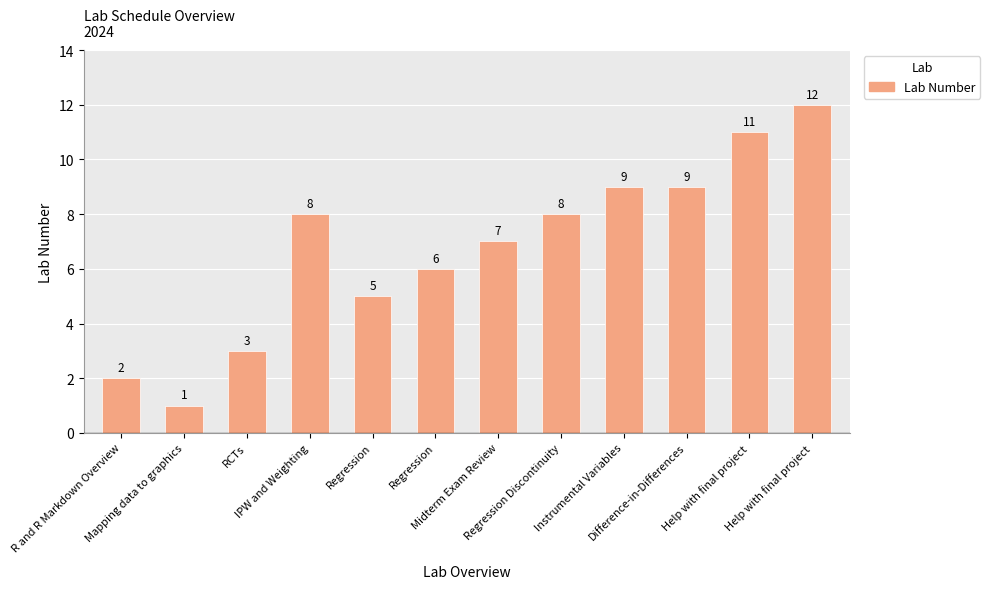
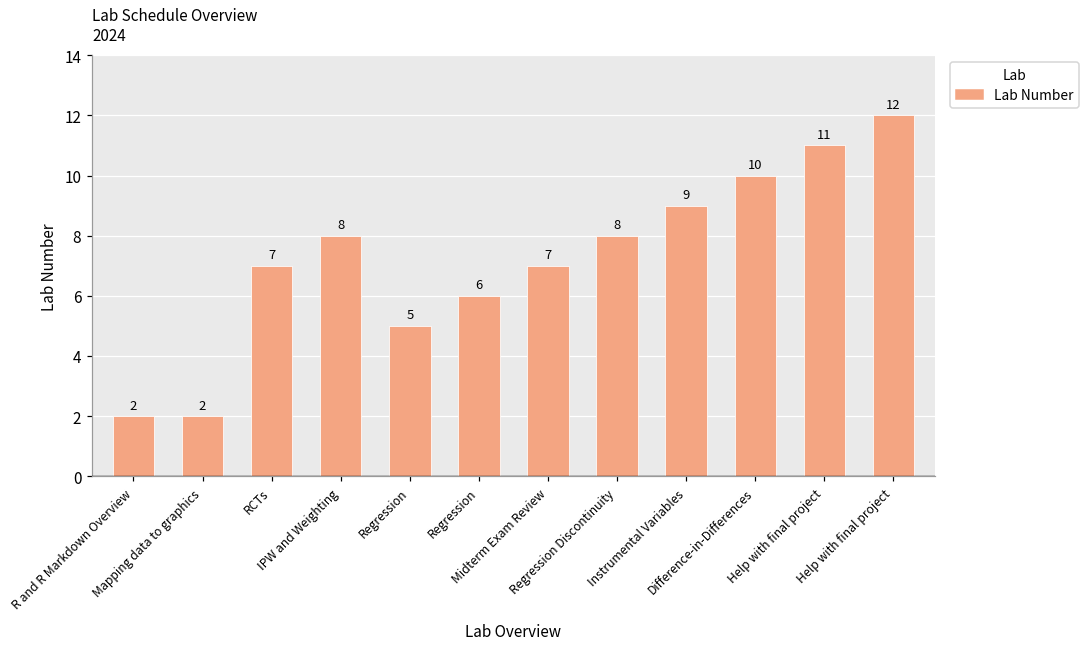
  {
    "R and R Markdown Overview": 2,
-   "Mapping data to graphics": 1,
-   "RCTs": 3,
+   "Mapping data to graphics": 2,
+   "RCTs": 7,
    "IPW and Weighting": 8,
    "Midterm Exam Review": 7,
    "Regression Discontinuity": 8,
    "Instrumental Variables": 9,
-   "Difference-in-Differences": 9
+   "Difference-in-Differences": 10
  }
